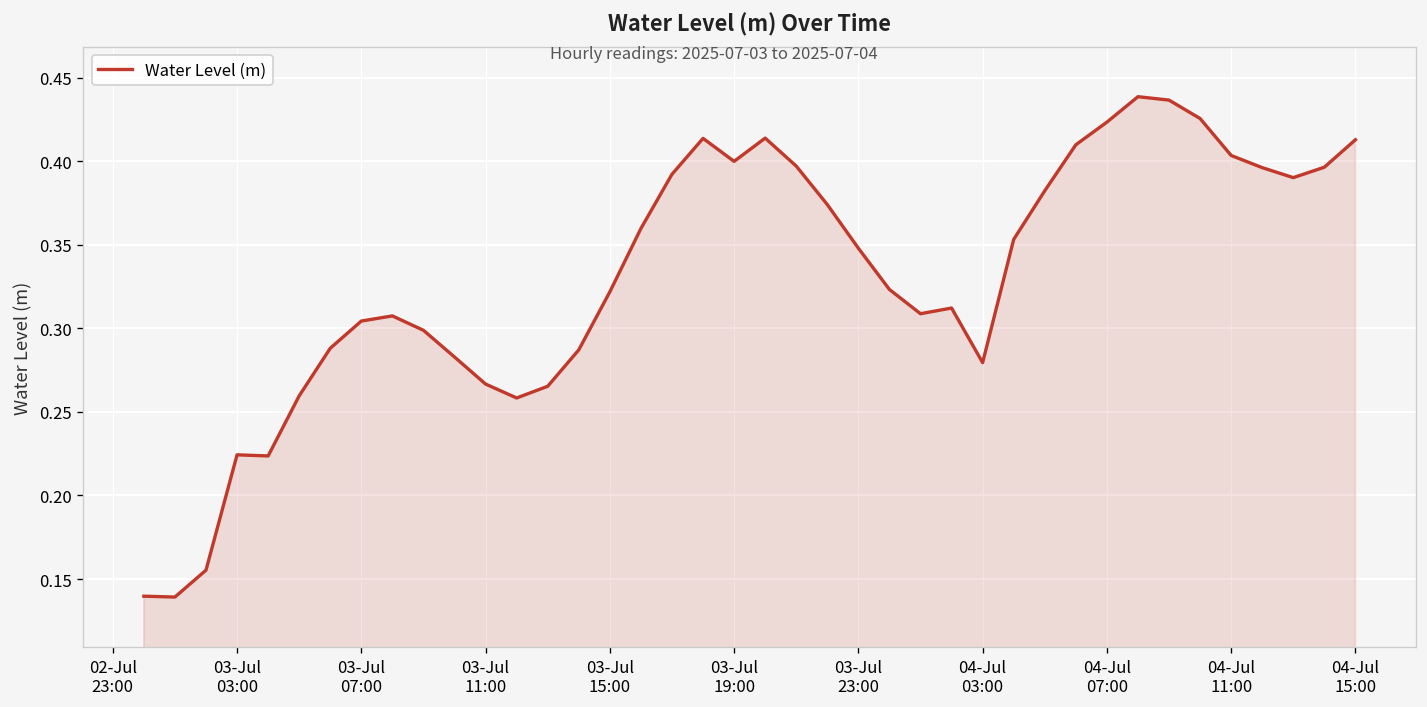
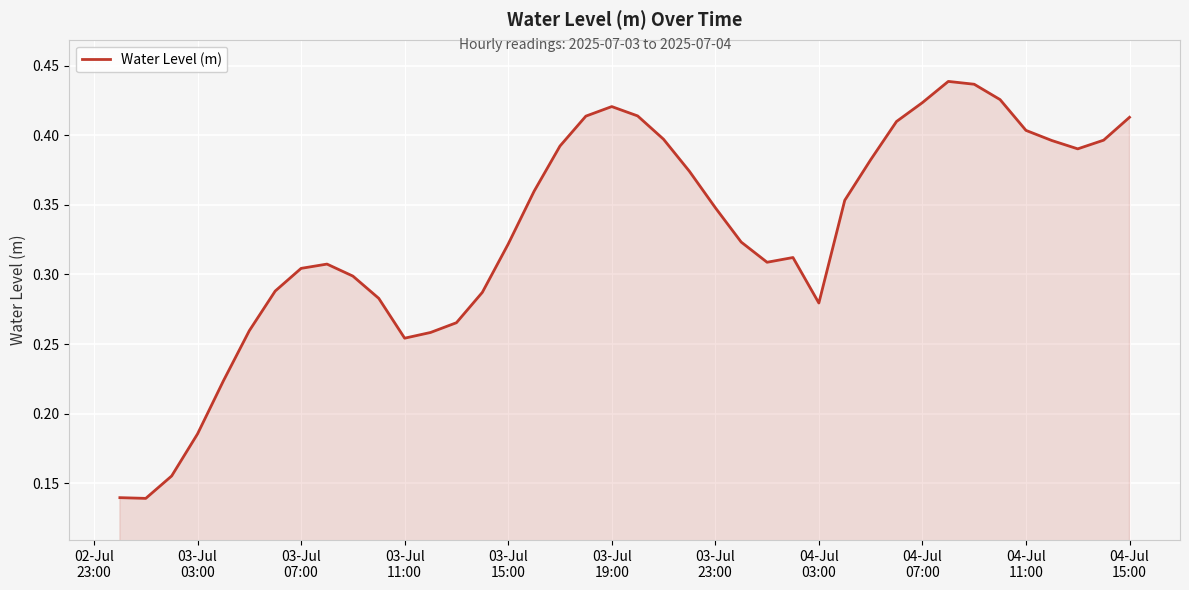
  {
-   "03-Jul 03:00": 0.224,
+   "03-Jul 03:00": 0.186,
    "03-Jul 07:00": 0.304,
-   "03-Jul 11:00": 0.267,
+   "03-Jul 11:00": 0.254,
    "03-Jul 15:00": 0.322,
-   "03-Jul 19:00": 0.400,
+   "03-Jul 19:00": 0.421,
    "03-Jul 23:00": 0.348,
    "04-Jul 03:00": 0.279,
    "04-Jul 07:00": 0.423,
    "04-Jul 11:00": 0.403,
    "04-Jul 15:00": 0.413
  }
